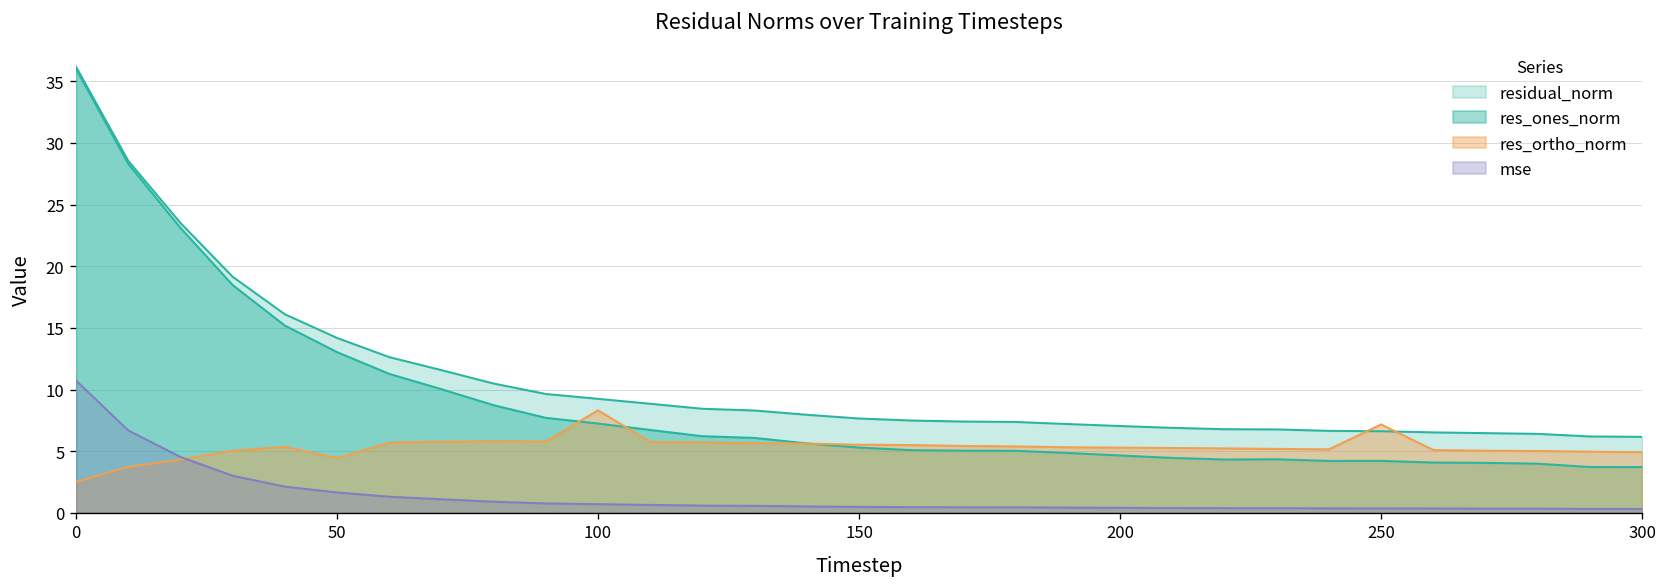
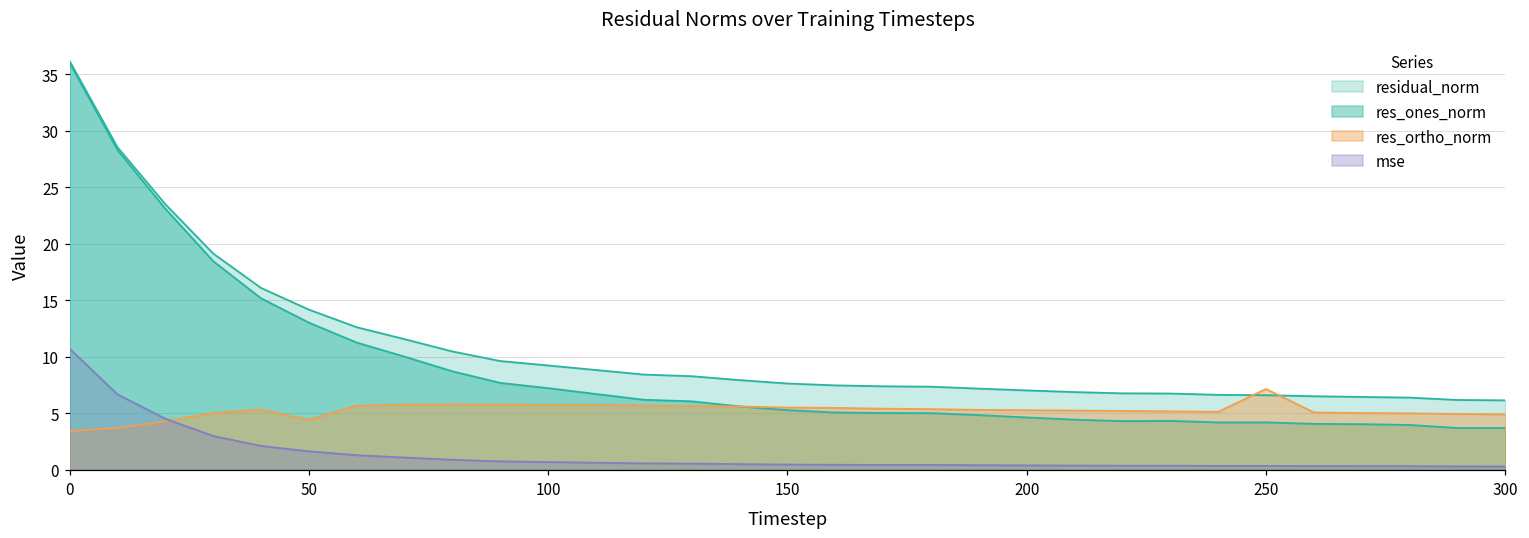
  {
    "res_ortho_norm": {
-     "0": 2.5,
+     "0": 3.4,
      "50": 4.4,
-     "100": 8.3,
+     "100": 5.8,
      "200": 5.3,
      "250": 7.2,
      "300": 4.9
    }
  }
